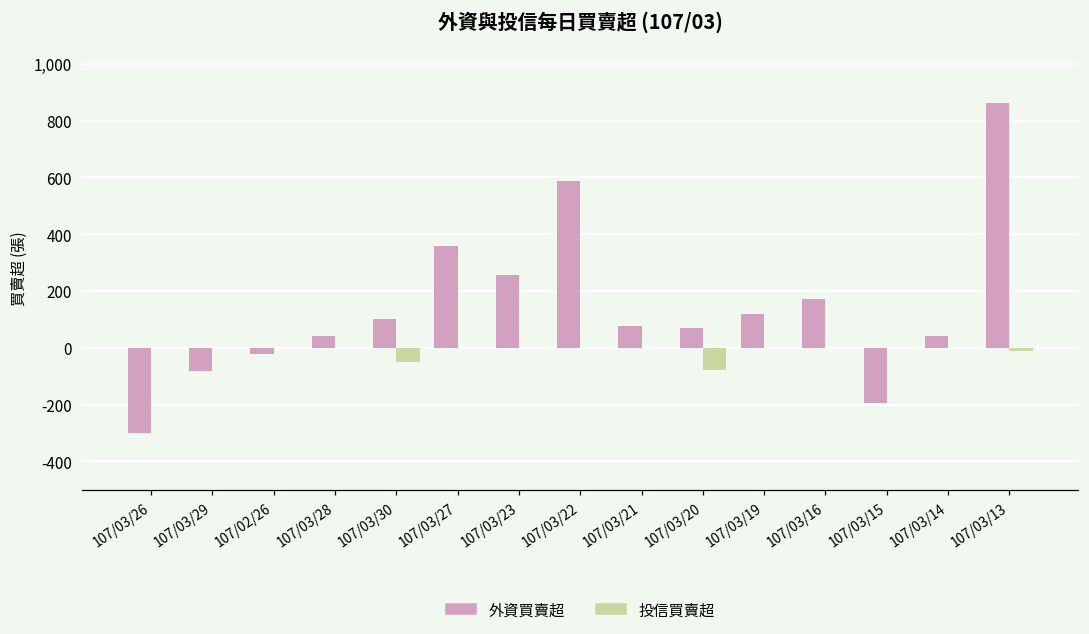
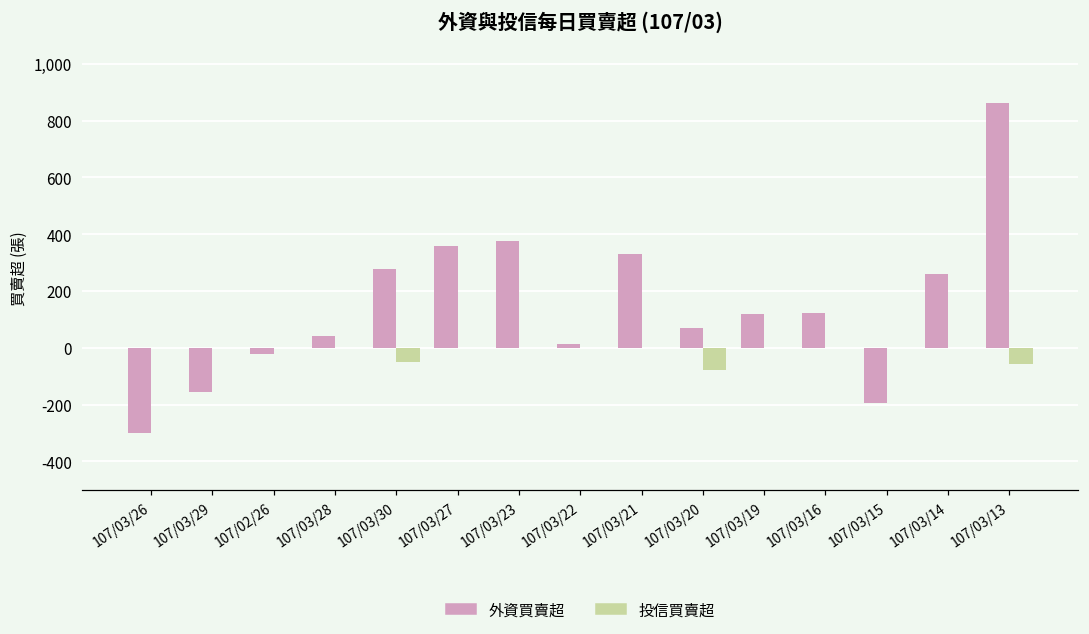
  {
    "外資買賣超": {
      "107/03/26": -300,
-     "107/03/29": -80,
+     "107/03/29": -160,
      "107/02/26": -20,
      "107/03/28": 40,
-     "107/03/30": 100,
+     "107/03/30": 280,
      "107/03/27": 360,
-     "107/03/23": 260,
-     "107/03/22": 590,
-     "107/03/21": 80,
+     "107/03/23": 380,
+     "107/03/22": 10,
+     "107/03/21": 330,
      "107/03/20": 70,
      "107/03/19": 120,
-     "107/03/16": 170,
+     "107/03/16": 120,
      "107/03/15": -190,
-     "107/03/14": 40,
+     "107/03/14": 260,
      "107/03/13": 860
    },
    "投信買賣超": {
      "107/03/26": 0,
      "107/03/29": 0,
      "107/02/26": 0,
      "107/03/28": 0,
      "107/03/30": -50,
      "107/03/27": 0,
      "107/03/23": 0,
      "107/03/22": 0,
      "107/03/21": 0,
      "107/03/20": -80,
      "107/03/19": 0,
      "107/03/16": 0,
      "107/03/15": 0,
      "107/03/14": 0,
-     "107/03/13": -10
+     "107/03/13": -60
    }
  }
